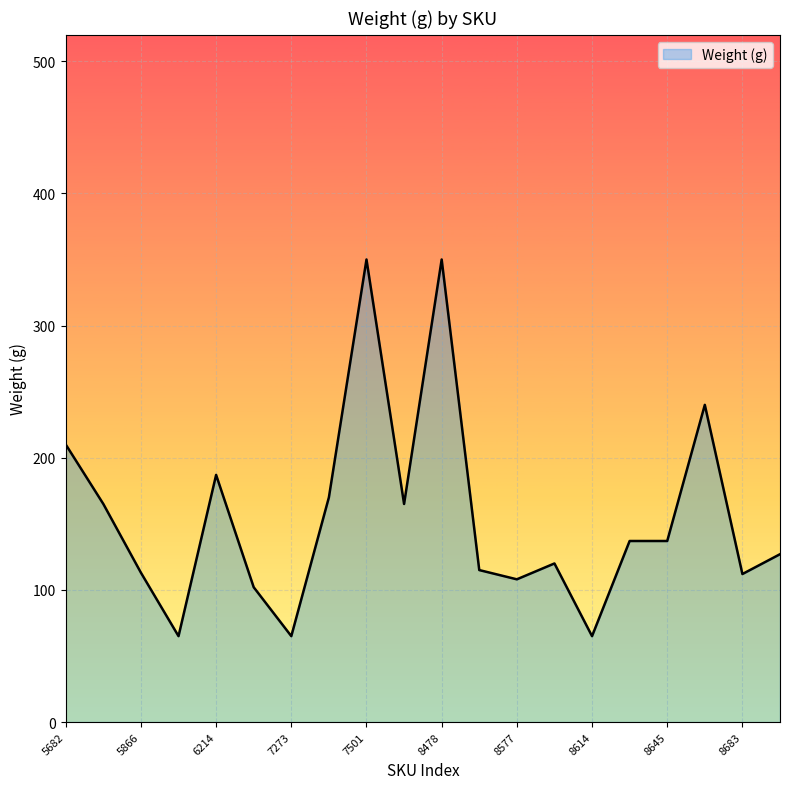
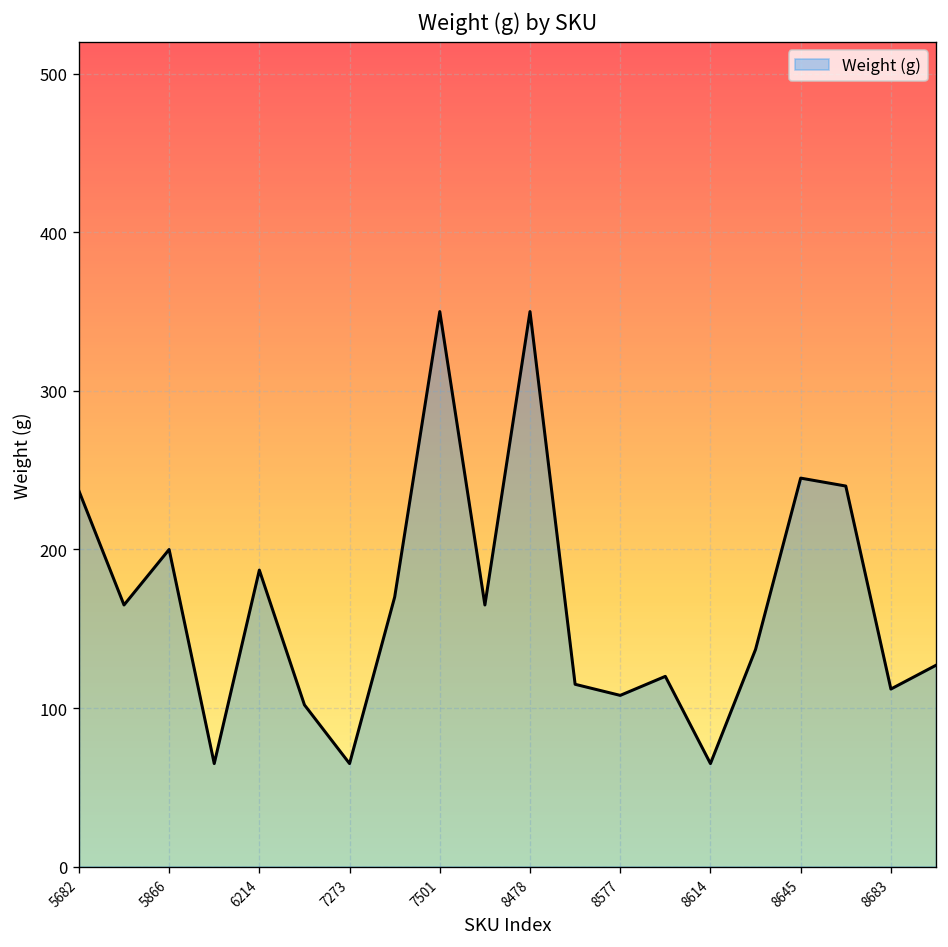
  {
-   "5682": 210,
-   "5866": 113,
+   "5682": 237,
+   "5866": 200,
    "6214": 187,
    "7273": 65,
    "7501": 350,
    "8478": 350,
    "8577": 108,
    "8614": 65,
-   "8645": 137,
+   "8645": 245,
    "8683": 112
  }
